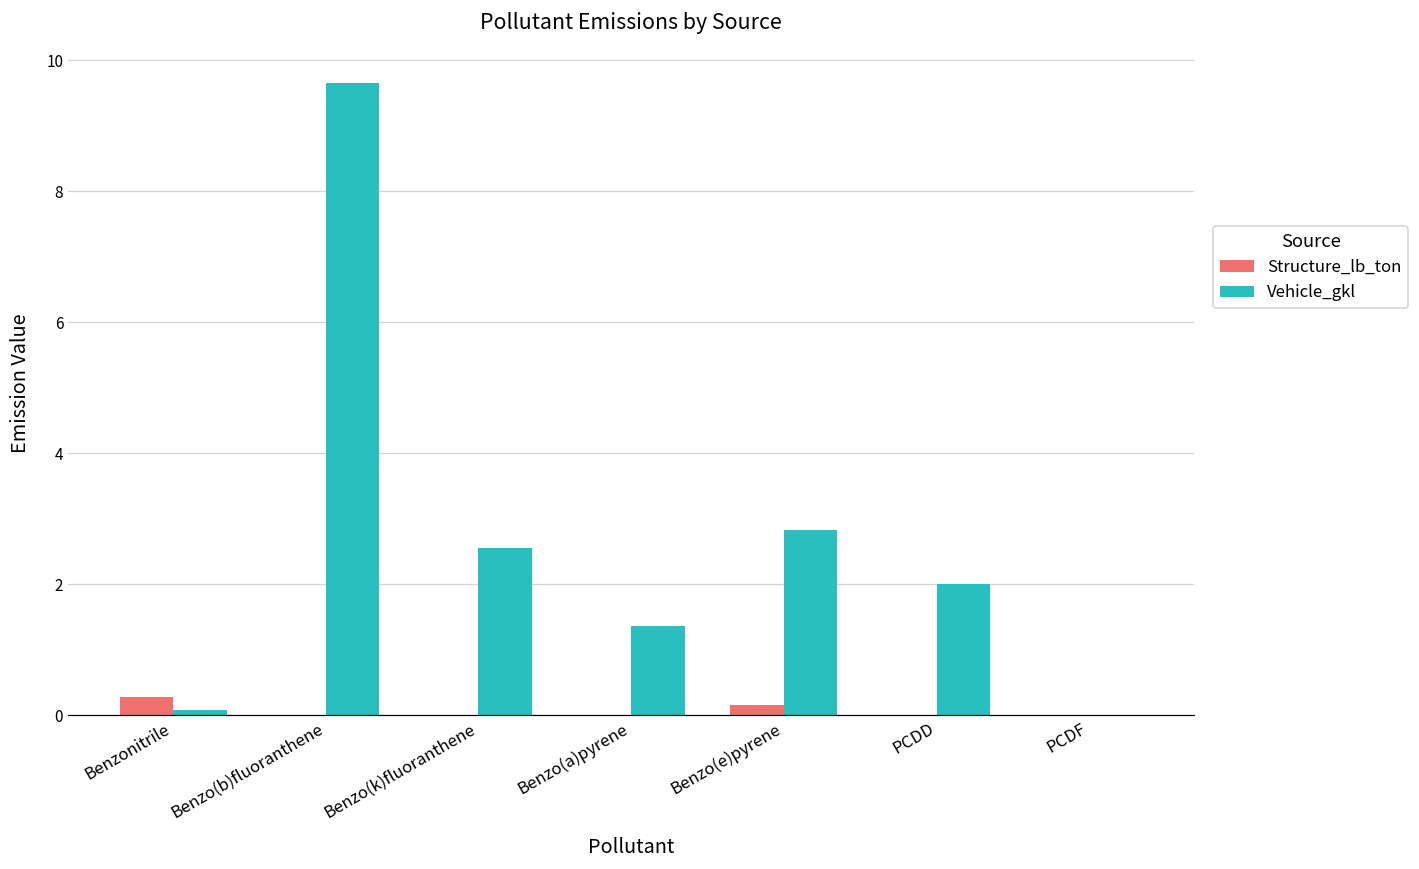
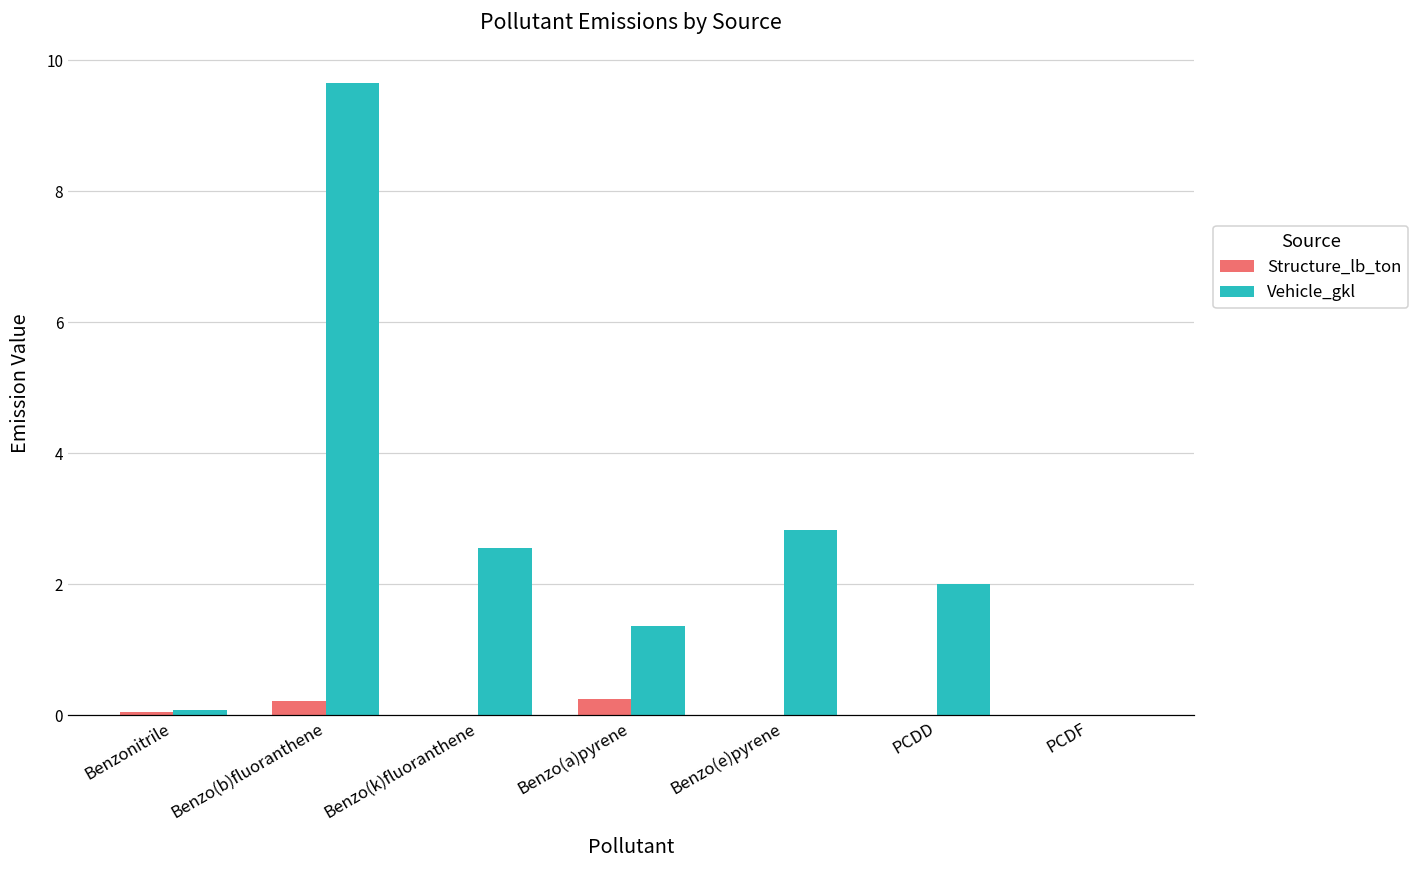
  {
    "Structure_lb_ton": {
-     "Benzonitrile": 0.3,
-     "Benzo(b)fluoranthene": 0.0,
-     "Benzo(a)pyrene": 0.0,
-     "Benzo(e)pyrene": 0.2
+     "Benzonitrile": 0.1,
+     "Benzo(b)fluoranthene": 0.2,
+     "Benzo(a)pyrene": 0.2,
+     "Benzo(e)pyrene": 0.0
    },
    "Vehicle_gkl": {
      "Benzonitrile": 0.1,
      "Benzo(b)fluoranthene": 9.7,
      "Benzo(k)fluoranthene": 2.6,
      "Benzo(a)pyrene": 1.4,
      "Benzo(e)pyrene": 2.8,
      "PCDD": 2.0
    }
  }
